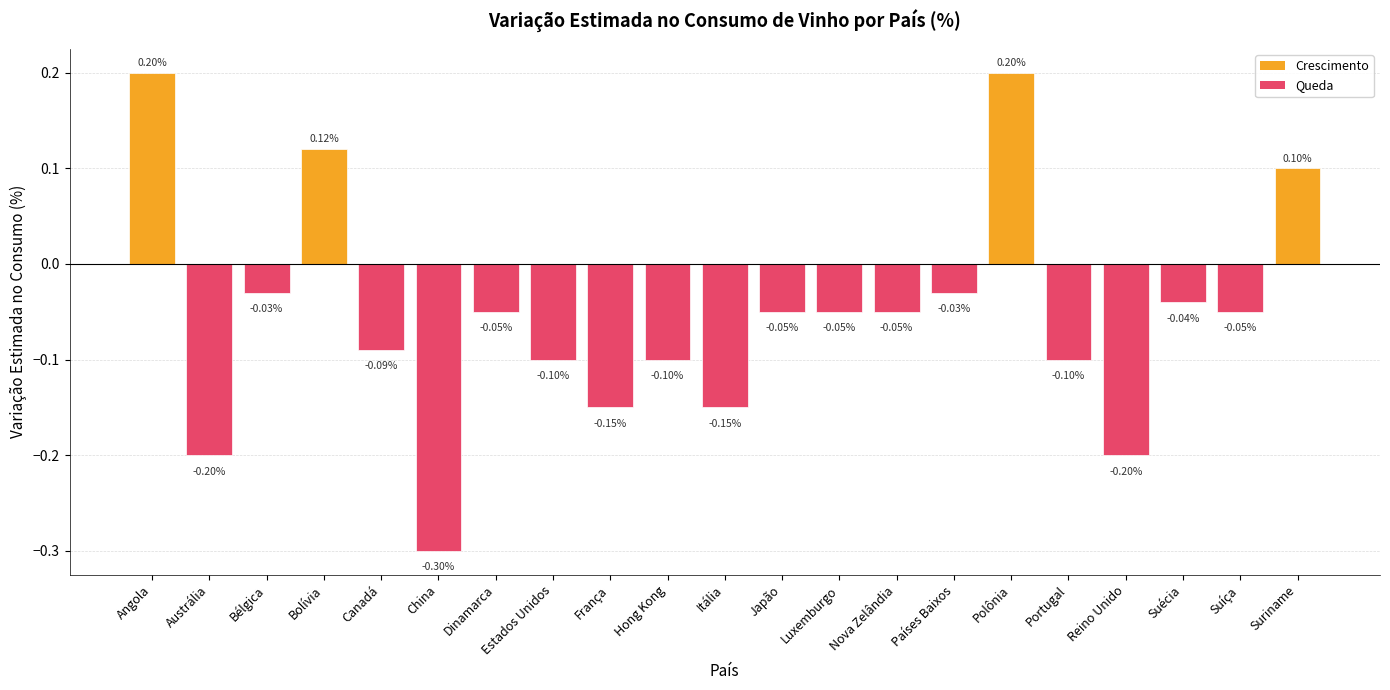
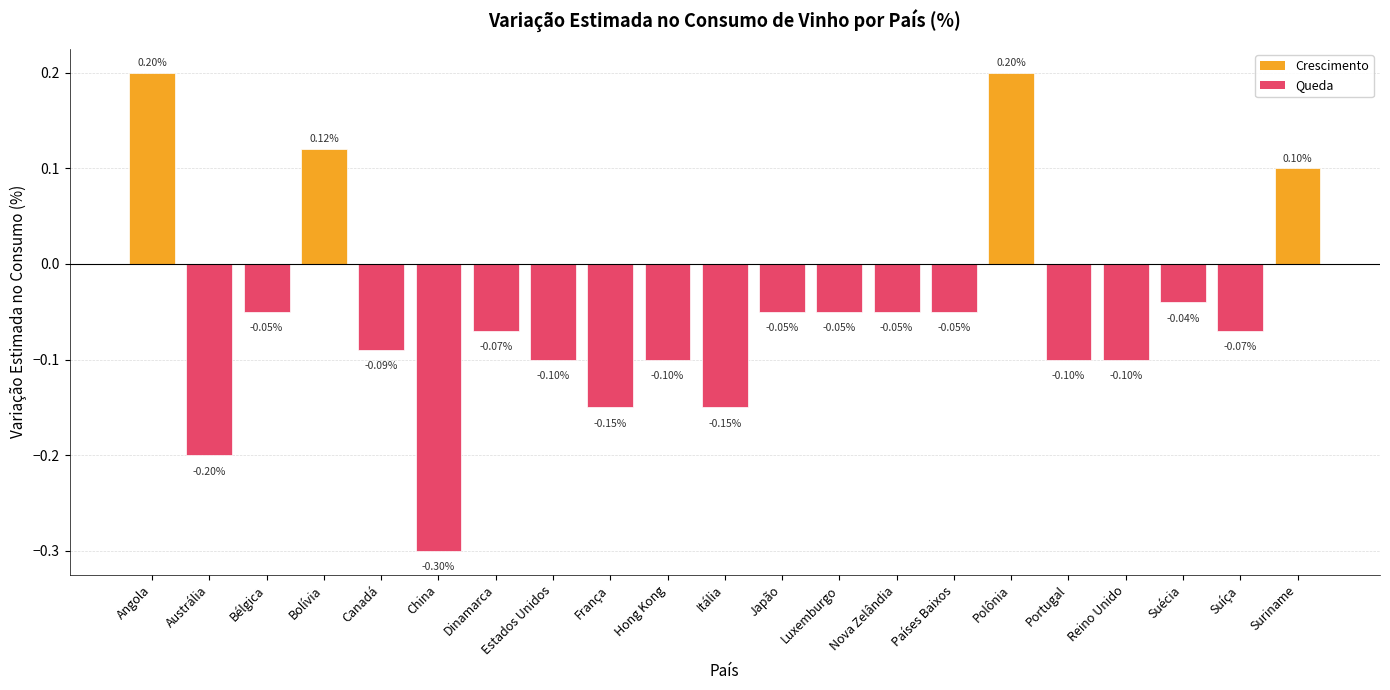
  {
    "Angola": "0.20%",
    "Austrália": "-0.20%",
-   "Bélgica": "-0.03%",
+   "Bélgica": "-0.05%",
    "Bolívia": "0.12%",
    "Canadá": "-0.09%",
    "China": "-0.30%",
-   "Dinamarca": "-0.05%",
+   "Dinamarca": "-0.07%",
    "Estados Unidos": "-0.10%",
    "França": "-0.15%",
    "Hong Kong": "-0.10%",
    "Itália": "-0.15%",
    "Japão": "-0.05%",
    "Luxemburgo": "-0.05%",
    "Nova Zelândia": "-0.05%",
-   "Países Baixos": "-0.03%",
+   "Países Baixos": "-0.05%",
    "Polônia": "0.20%",
    "Portugal": "-0.10%",
-   "Reino Unido": "-0.20%",
+   "Reino Unido": "-0.10%",
    "Suécia": "-0.04%",
-   "Suíça": "-0.05%",
+   "Suíça": "-0.07%",
    "Suriname": "0.10%"
  }
